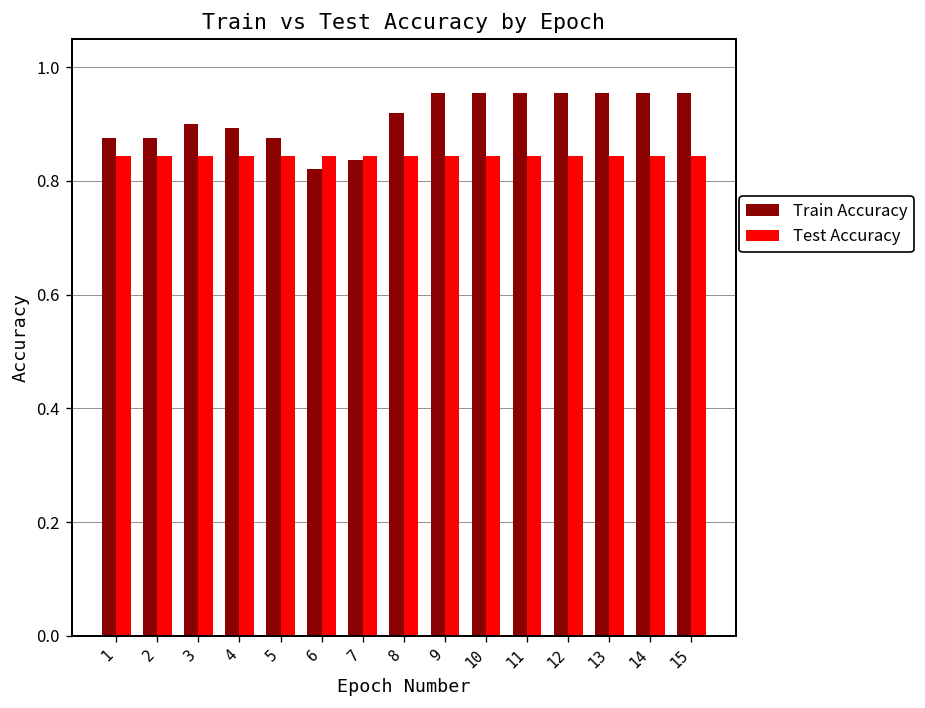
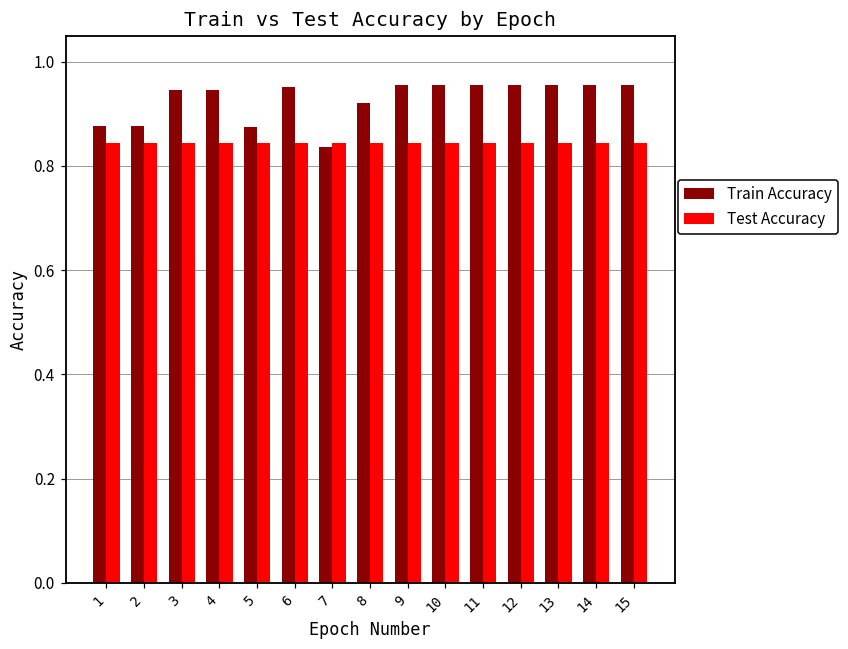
  {
    "Train Accuracy": {
      "1": 0.88,
      "2": 0.88,
-     "3": 0.90,
-     "4": 0.89,
+     "3": 0.95,
+     "4": 0.95,
      "5": 0.88,
-     "6": 0.82,
+     "6": 0.95,
      "7": 0.84,
      "8": 0.92,
      "9": 0.96,
      "10": 0.96,
      "11": 0.96,
      "12": 0.96,
      "13": 0.96,
      "14": 0.96,
      "15": 0.96
    },
    "Test Accuracy": {
      "1": 0.84,
      "2": 0.84,
      "3": 0.84,
      "4": 0.84,
      "5": 0.84,
      "6": 0.84,
      "7": 0.84,
      "8": 0.84,
      "9": 0.84,
      "10": 0.84,
      "11": 0.84,
      "12": 0.84,
      "13": 0.84,
      "14": 0.84,
      "15": 0.84
    }
  }
